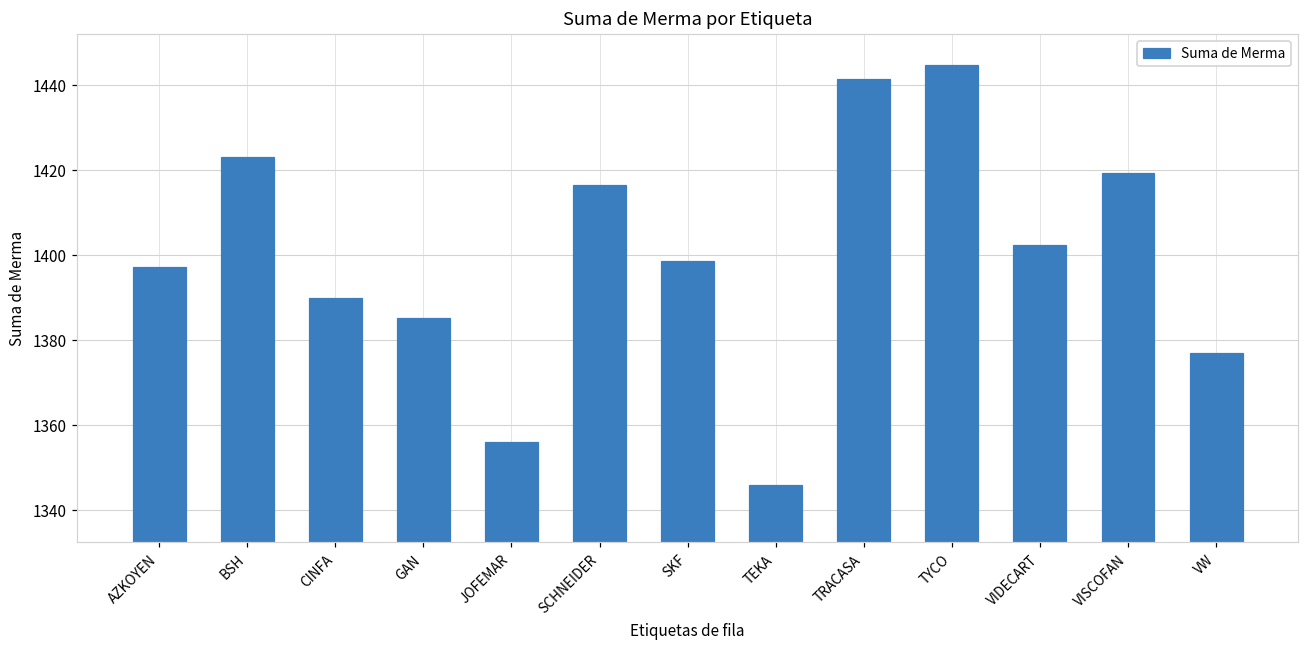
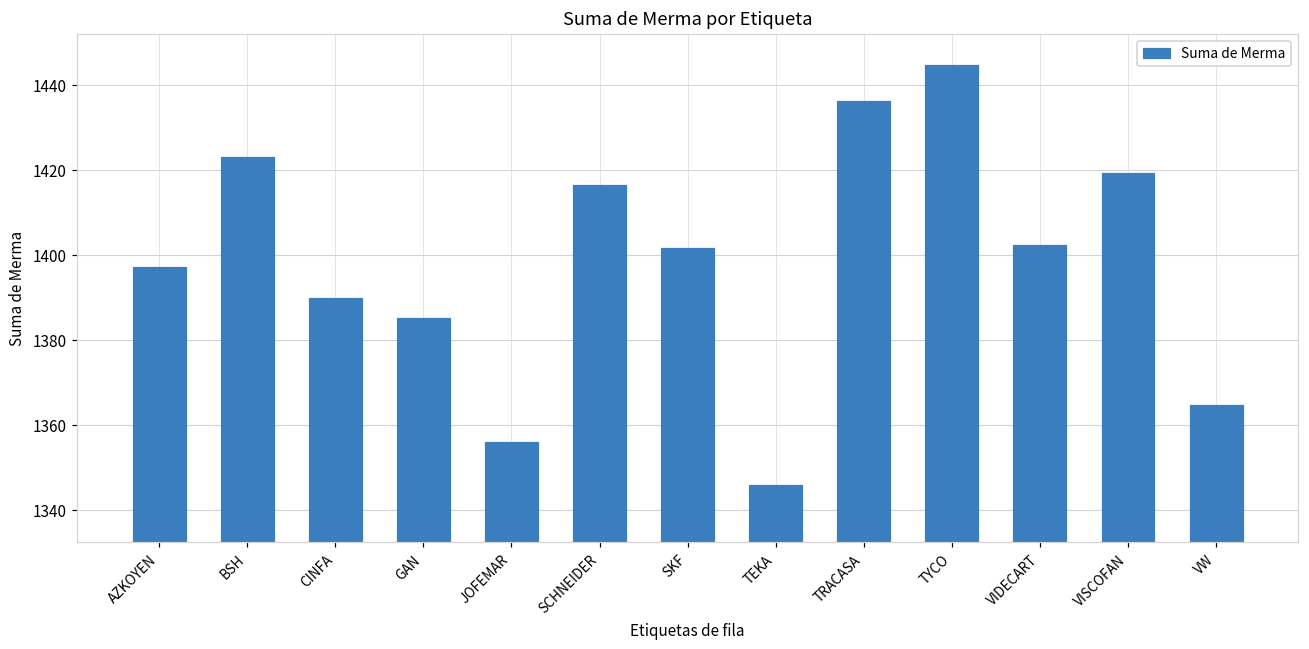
  {
    "AZKOYEN": 1397,
    "BSH": 1423,
    "CINFA": 1390,
    "GAN": 1385,
    "JOFEMAR": 1356,
    "SCHNEIDER": 1416,
-   "SKF": 1399,
+   "SKF": 1402,
    "TEKA": 1346,
-   "TRACASA": 1441,
+   "TRACASA": 1436,
    "TYCO": 1445,
    "VIDECART": 1402,
    "VISCOFAN": 1419,
-   "VW": 1377
+   "VW": 1365
  }
